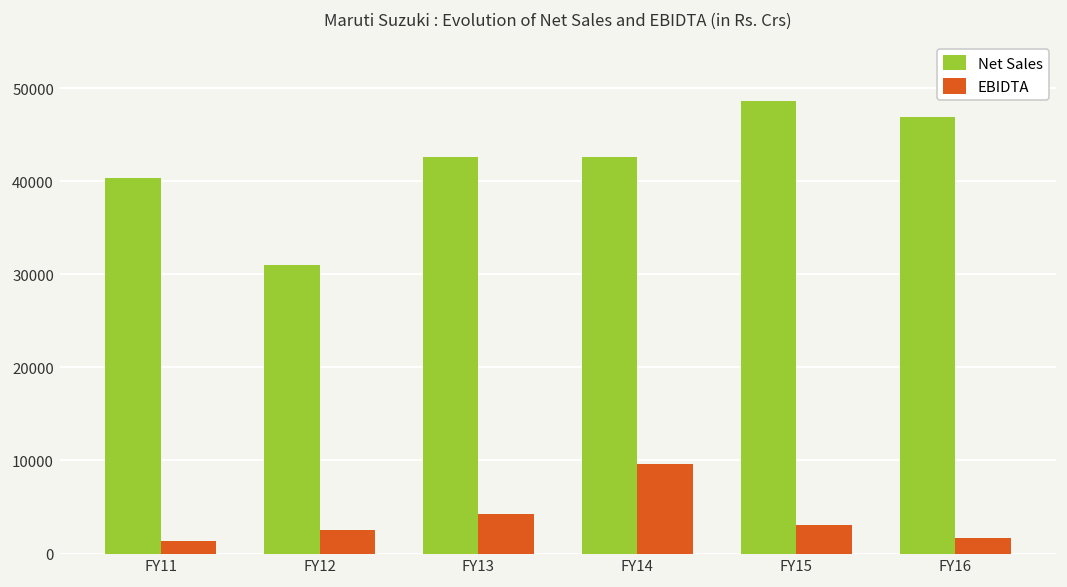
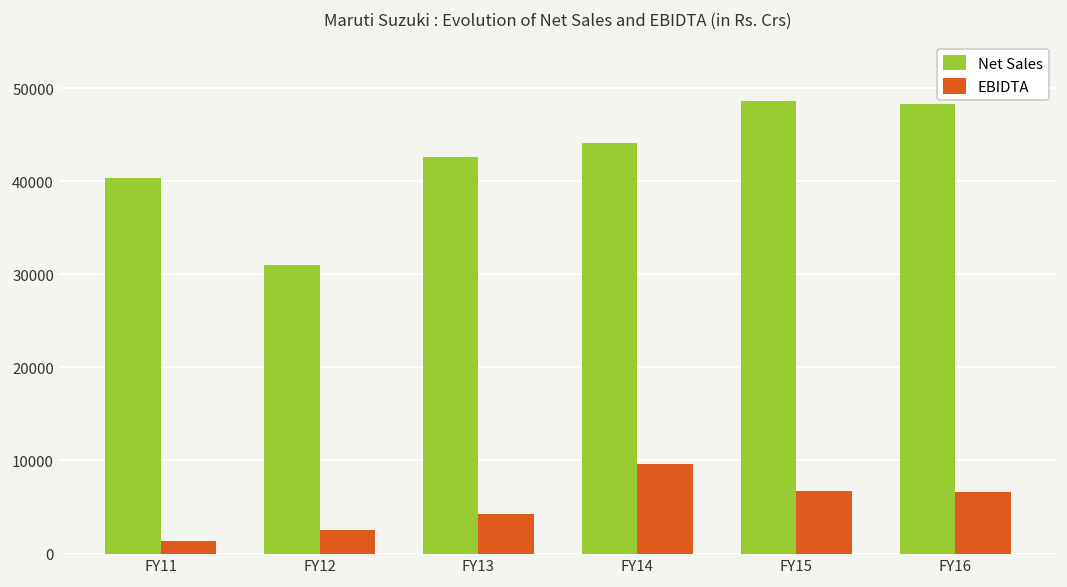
  {
    "Net Sales": {
      "FY11": 40000,
      "FY12": 31000,
      "FY13": 43000,
-     "FY14": 43000,
+     "FY14": 44000,
      "FY15": 49000,
-     "FY16": 47000
+     "FY16": 48000
    },
    "EBIDTA": {
      "FY11": 1000,
      "FY12": 3000,
      "FY13": 4000,
      "FY14": 10000,
-     "FY15": 3000,
-     "FY16": 2000
+     "FY15": 7000,
+     "FY16": 7000
    }
  }
